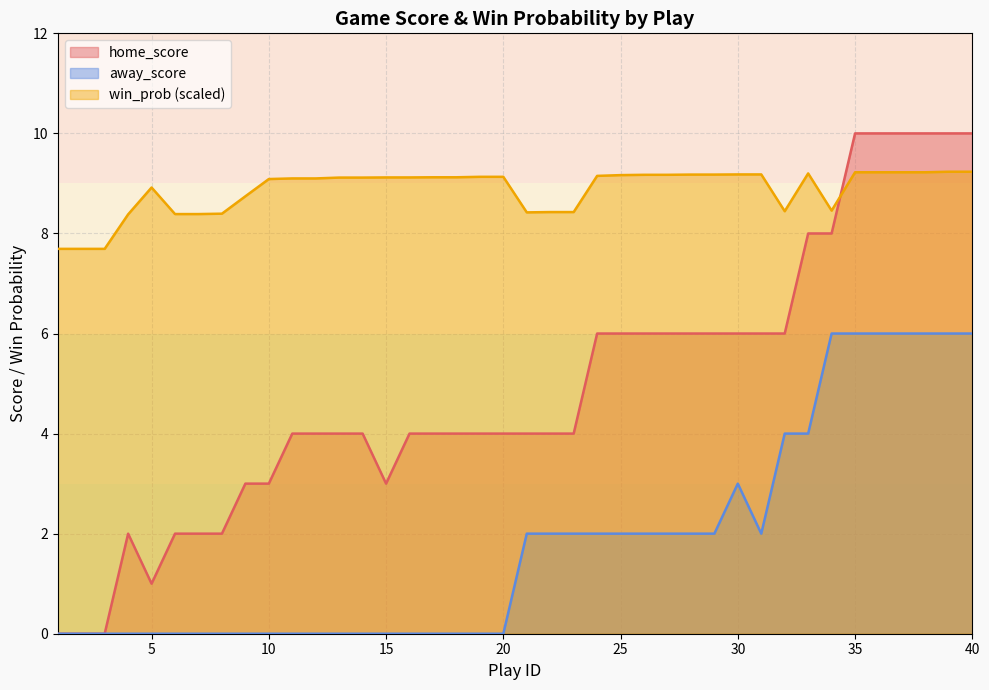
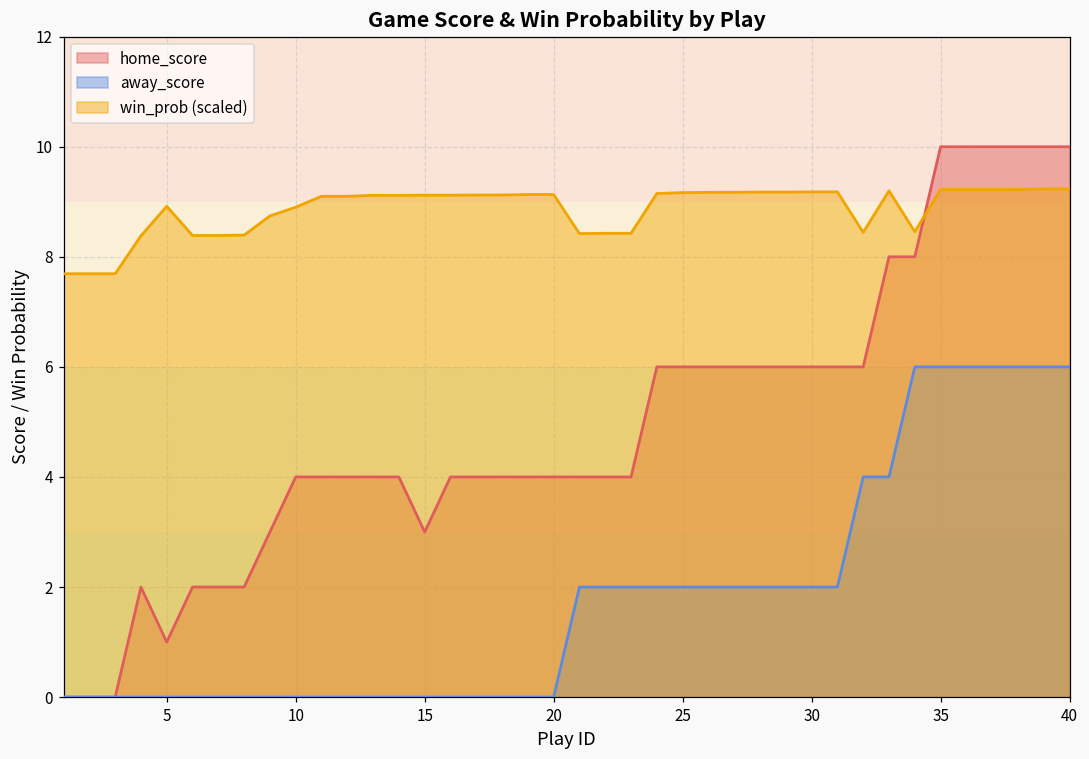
  {
    "home_score": {
      "5": 1,
-     "10": 3,
+     "10": 4,
      "15": 3,
      "20": 4,
      "25": 6,
      "30": 6,
      "35": 10,
      "40": 10
    },
    "away_score": {
      "5": 0,
      "10": 0,
      "15": 0,
      "20": 0,
      "25": 2,
-     "30": 3,
+     "30": 2,
      "35": 6,
      "40": 6
    },
    "win_prob (scaled)": {
      "5": 8.9,
-     "10": 9.1,
+     "10": 8.9,
      "15": 9.1,
      "20": 9.1,
      "25": 9.2,
      "30": 9.2,
      "35": 9.2,
      "40": 9.2
    }
  }
